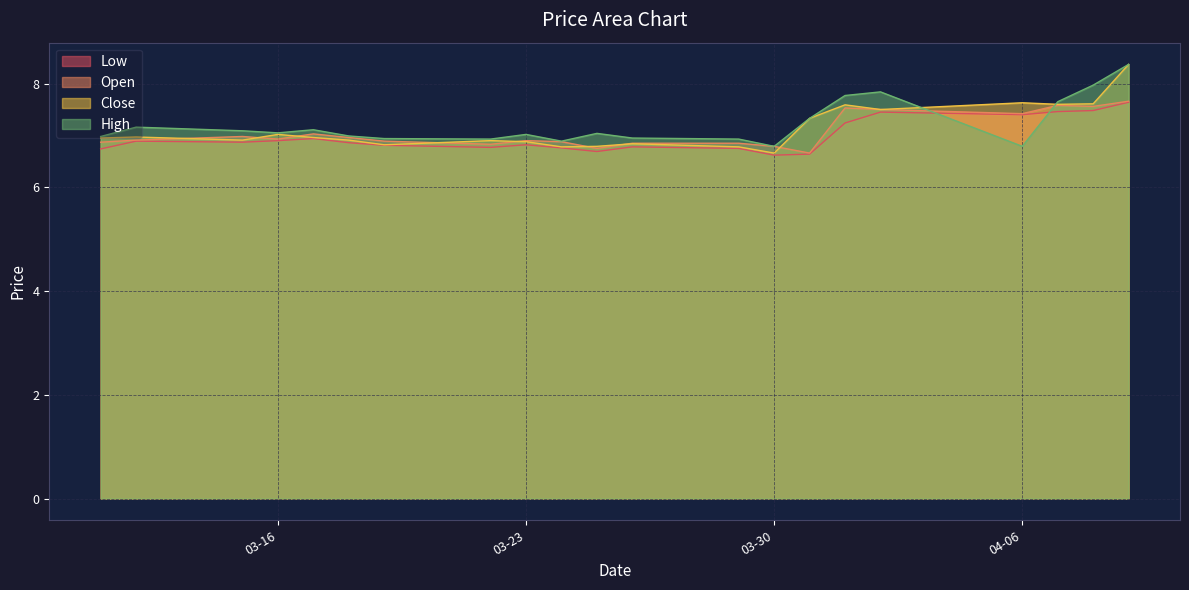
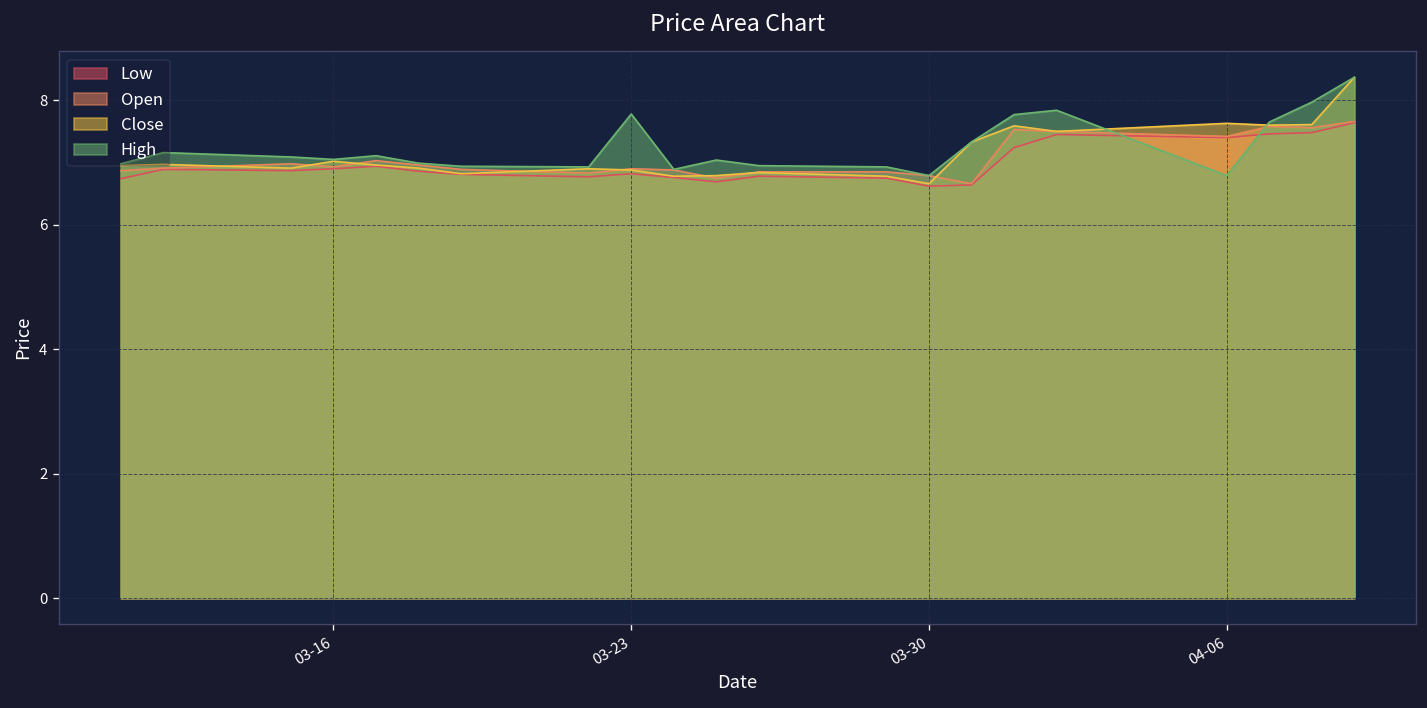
  {
    "High": {
-     "03-23": 7.0,
+     "03-23": 7.8,
      "04-06": 6.8
    }
  }
